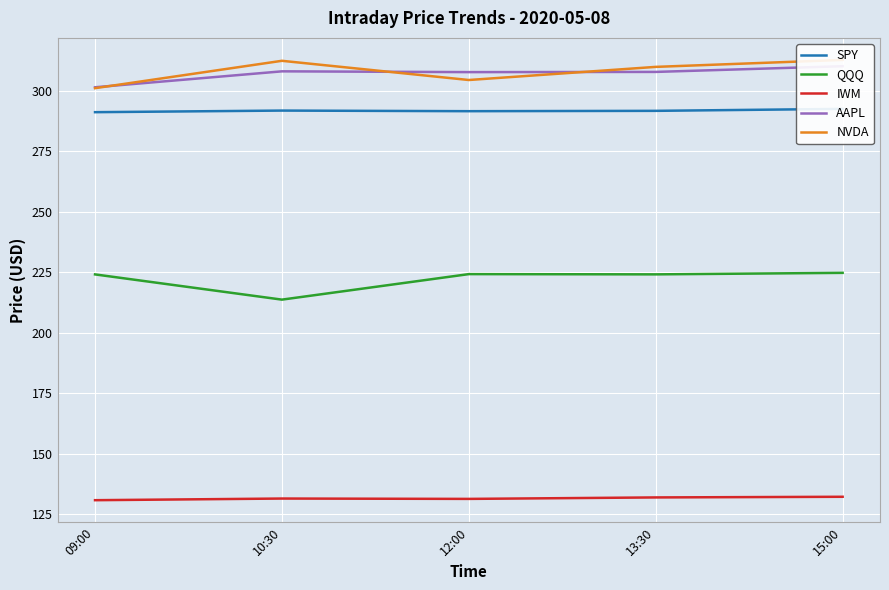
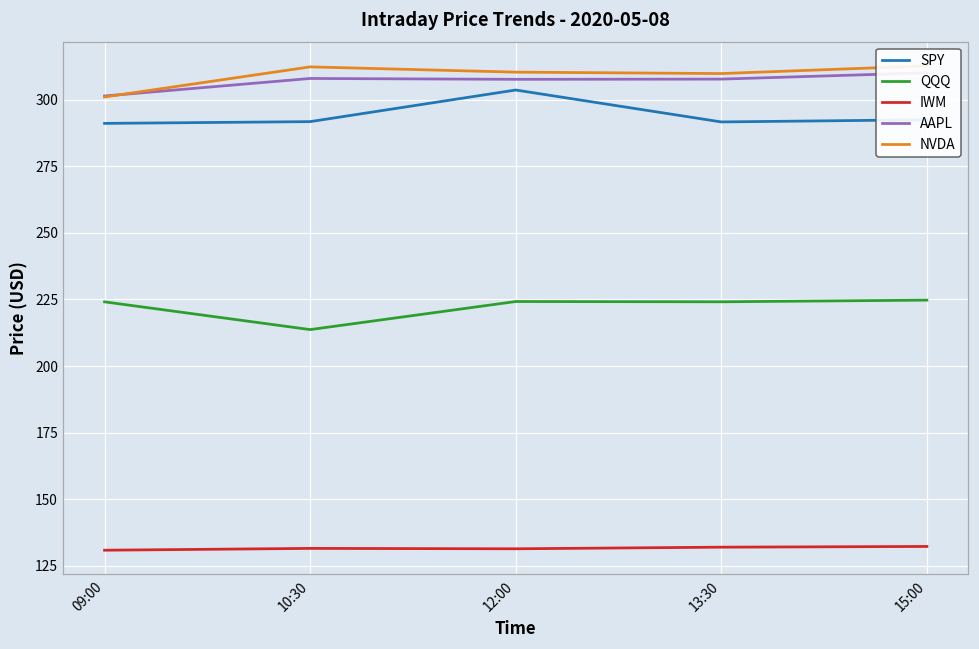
  {
    "SPY": {
      "09:00": 291,
      "10:30": 292,
-     "12:00": 291,
+     "12:00": 304,
      "13:30": 292
    },
    "QQQ": {
      "09:00": 224,
      "10:30": 214,
      "12:00": 224,
      "13:30": 224,
      "15:00": 225
    },
    "IWM": {
      "09:00": 131,
      "10:30": 132,
      "12:00": 131,
      "13:30": 132,
      "15:00": 132
    },
    "AAPL": {
      "10:30": 308,
      "12:00": 308,
      "13:30": 308
    },
    "NVDA": {
      "10:30": 312,
-     "12:00": 304,
+     "12:00": 310,
      "13:30": 310
    }
  }
